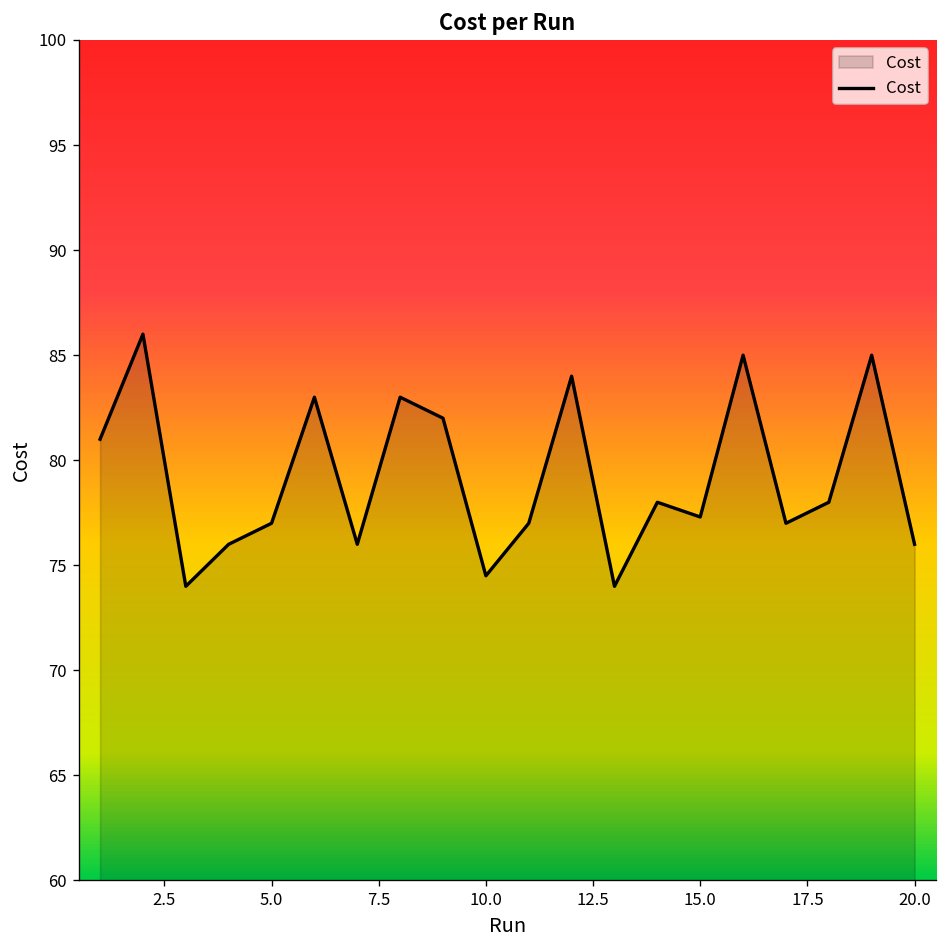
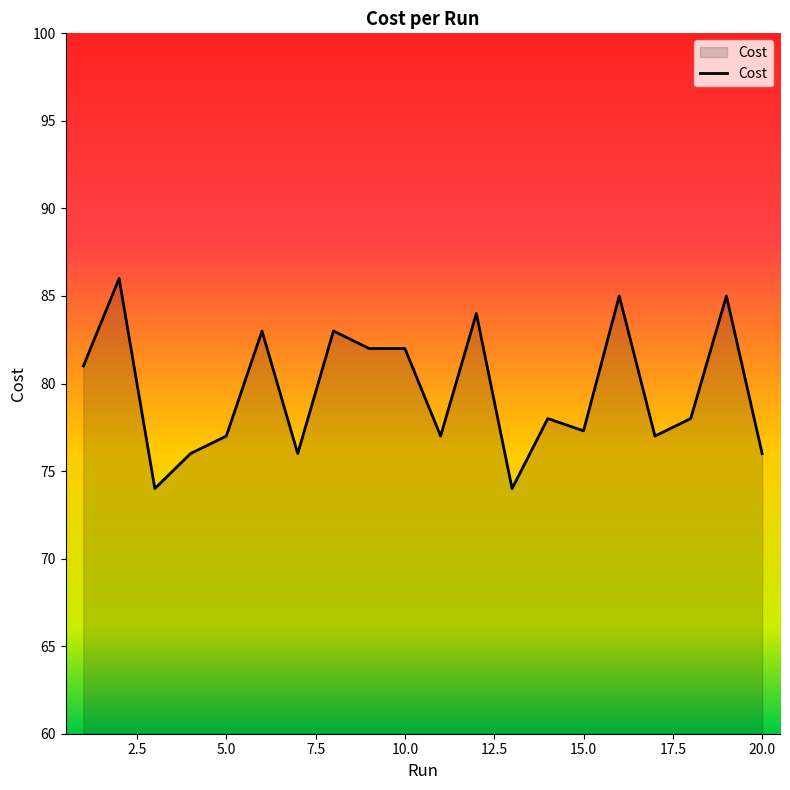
  {
    "5.0": 77.0,
-   "10.0": 74.5,
+   "10.0": 82.0,
    "15.0": 77.3,
    "20.0": 76.0
  }
